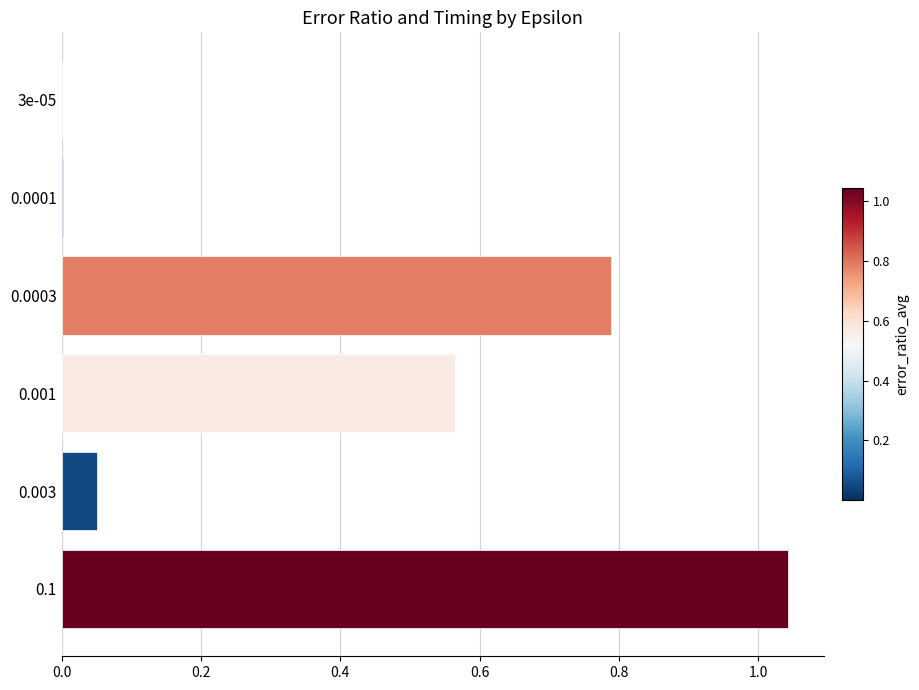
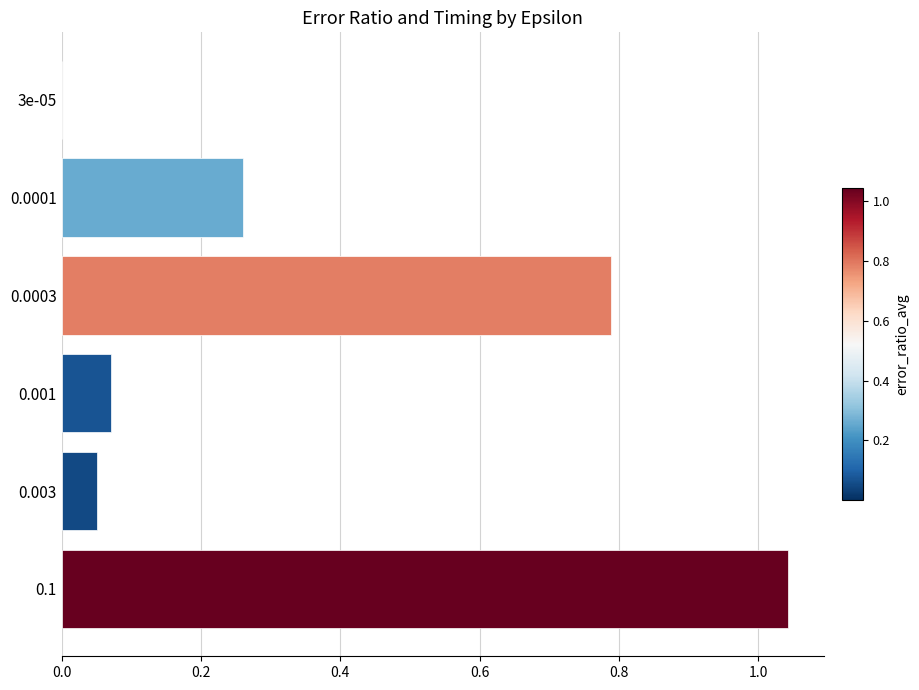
  {
-   "0.0001": 0.00,
+   "0.0001": 0.26,
    "0.0003": 0.79,
-   "0.001": 0.56,
+   "0.001": 0.07,
    "0.003": 0.05,
    "0.1": 1.04
  }
